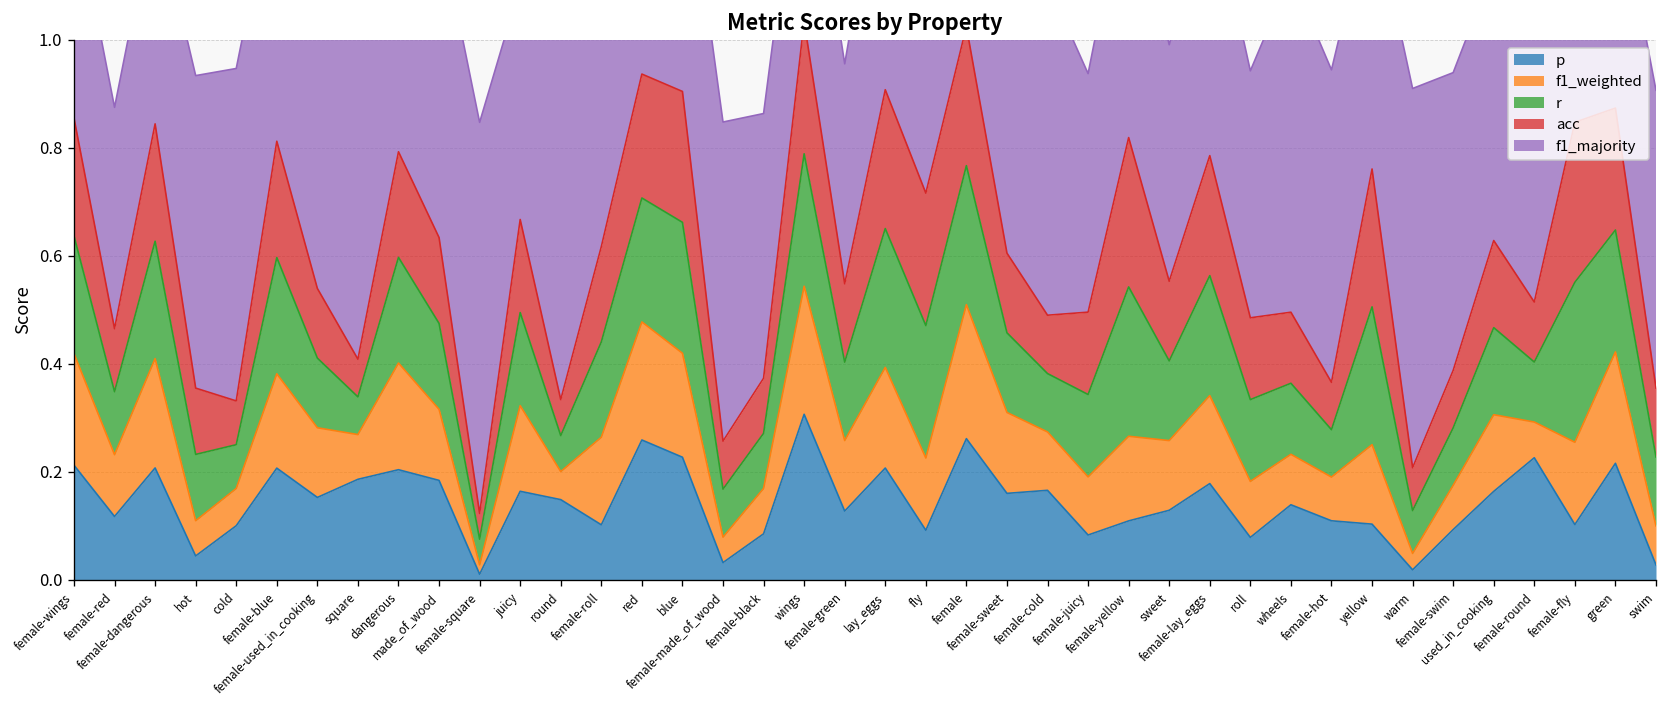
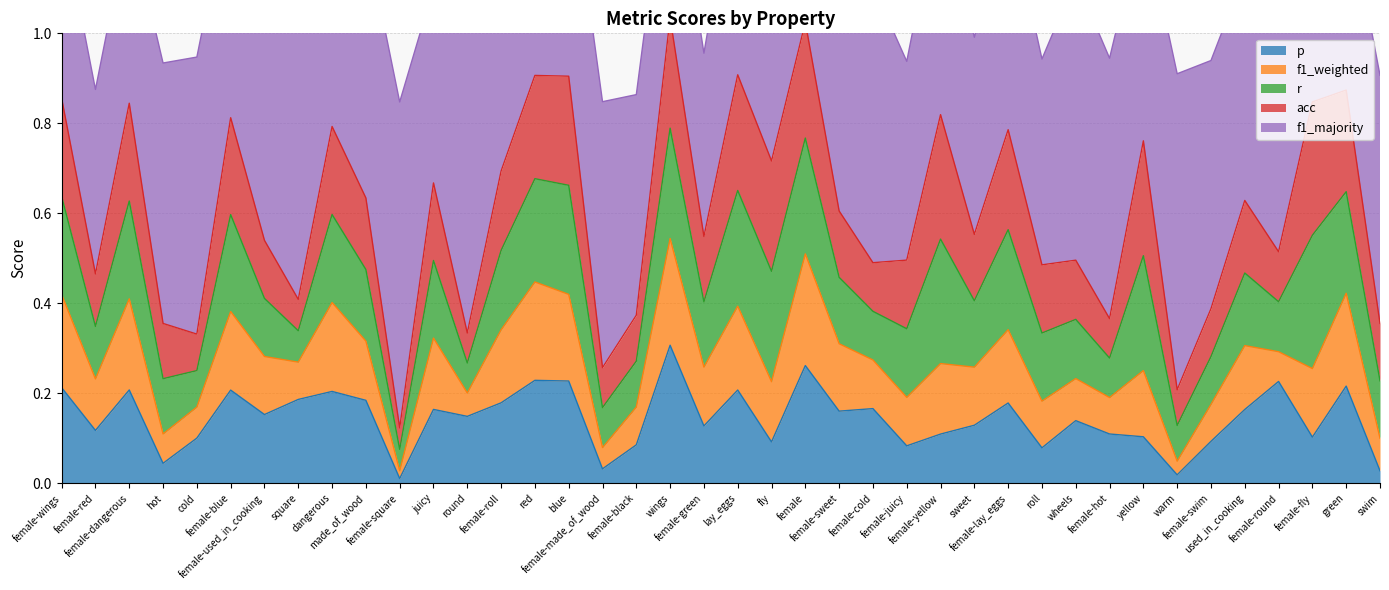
  {
    "p": {
      "female-wings": 0.21,
      "female-red": 0.12,
      "female-dangerous": 0.21,
      "hot": 0.04,
      "cold": 0.10,
      "female-blue": 0.21,
      "female-used_in_cooking": 0.15,
      "square": 0.19,
      "dangerous": 0.20,
      "made_of_wood": 0.18,
      "female-square": 0.01,
      "juicy": 0.16,
      "round": 0.15,
-     "female-roll": 0.10,
-     "red": 0.26,
+     "female-roll": 0.18,
+     "red": 0.23,
      "blue": 0.23,
      "female-made_of_wood": 0.03,
      "female-black": 0.09,
      "wings": 0.31,
      "female-green": 0.13,
      "lay_eggs": 0.21,
      "fly": 0.09,
      "female": 0.26,
      "female-sweet": 0.16,
      "female-cold": 0.17,
      "female-juicy": 0.08,
      "female-yellow": 0.11,
      "sweet": 0.13,
      "female-lay_eggs": 0.18,
      "roll": 0.08,
      "wheels": 0.14,
      "female-hot": 0.11,
      "yellow": 0.10,
      "warm": 0.02,
      "female-swim": 0.09,
      "used_in_cooking": 0.16,
      "female-round": 0.23,
      "female-fly": 0.10,
      "green": 0.22,
      "swim": 0.03
    },
    "f1_weighted": {
      "female-wings": 0.21,
      "female-red": 0.11,
      "female-dangerous": 0.20,
      "hot": 0.07,
      "cold": 0.07,
      "female-blue": 0.17,
      "female-used_in_cooking": 0.13,
      "square": 0.08,
      "dangerous": 0.20,
      "made_of_wood": 0.13,
      "female-square": 0.02,
      "juicy": 0.16,
      "round": 0.05,
      "female-roll": 0.16,
      "red": 0.22,
      "blue": 0.19,
      "female-made_of_wood": 0.05,
      "female-black": 0.08,
      "wings": 0.24,
      "female-green": 0.13,
      "lay_eggs": 0.19,
      "fly": 0.13,
      "female": 0.25,
      "female-sweet": 0.15,
      "female-cold": 0.11,
      "female-juicy": 0.11,
      "female-yellow": 0.16,
      "sweet": 0.13,
      "female-lay_eggs": 0.16,
      "roll": 0.10,
      "wheels": 0.09,
      "female-hot": 0.08,
      "yellow": 0.15,
      "warm": 0.03,
      "female-swim": 0.08,
      "used_in_cooking": 0.14,
      "female-round": 0.07,
      "female-fly": 0.15,
      "green": 0.21,
      "swim": 0.07
    },
    "r": {
      "female-wings": 0.22,
      "female-red": 0.12,
      "female-dangerous": 0.22,
      "hot": 0.12,
      "cold": 0.08,
      "female-blue": 0.22,
      "female-used_in_cooking": 0.13,
      "square": 0.07,
      "dangerous": 0.20,
      "made_of_wood": 0.16,
      "female-square": 0.05,
      "juicy": 0.17,
      "round": 0.07,
      "female-roll": 0.18,
      "red": 0.23,
      "blue": 0.24,
      "female-made_of_wood": 0.09,
      "female-black": 0.10,
      "wings": 0.25,
      "female-green": 0.15,
      "lay_eggs": 0.26,
      "fly": 0.25,
      "female": 0.26,
      "female-sweet": 0.15,
      "female-cold": 0.11,
      "female-juicy": 0.15,
      "female-yellow": 0.28,
      "sweet": 0.15,
      "female-lay_eggs": 0.22,
      "roll": 0.15,
      "wheels": 0.13,
      "female-hot": 0.09,
      "yellow": 0.26,
      "warm": 0.08,
      "female-swim": 0.11,
      "used_in_cooking": 0.16,
      "female-round": 0.11,
      "female-fly": 0.30,
      "green": 0.23,
      "swim": 0.13
    },
    "acc": {
      "female-wings": 0.22,
      "female-red": 0.12,
      "female-dangerous": 0.22,
      "hot": 0.12,
      "cold": 0.08,
      "female-blue": 0.22,
      "female-used_in_cooking": 0.13,
      "square": 0.07,
      "dangerous": 0.20,
      "made_of_wood": 0.16,
      "female-square": 0.05,
      "juicy": 0.17,
      "round": 0.07,
      "female-roll": 0.18,
      "red": 0.23,
      "blue": 0.24,
      "female-made_of_wood": 0.09,
      "female-black": 0.10,
      "female-green": 0.15,
      "lay_eggs": 0.26,
      "fly": 0.25,
      "female-sweet": 0.15,
      "female-cold": 0.11,
      "female-juicy": 0.15,
      "female-yellow": 0.28,
      "sweet": 0.15,
      "female-lay_eggs": 0.22,
      "roll": 0.15,
      "wheels": 0.13,
      "female-hot": 0.09,
      "yellow": 0.26,
      "warm": 0.08,
      "female-swim": 0.11,
      "used_in_cooking": 0.16,
      "female-round": 0.11,
      "swim": 0.13
    },
    "f1_majority": {
      "female-red": 0.41,
      "hot": 0.58,
      "cold": 0.62,
      "female-square": 0.72,
      "female-made_of_wood": 0.59,
      "female-black": 0.49,
      "female-green": 0.41,
      "female-juicy": 0.44,
      "sweet": 0.44,
      "roll": 0.46,
      "female-hot": 0.58,
      "warm": 0.70,
      "female-swim": 0.55,
      "swim": 0.55
    }
  }
